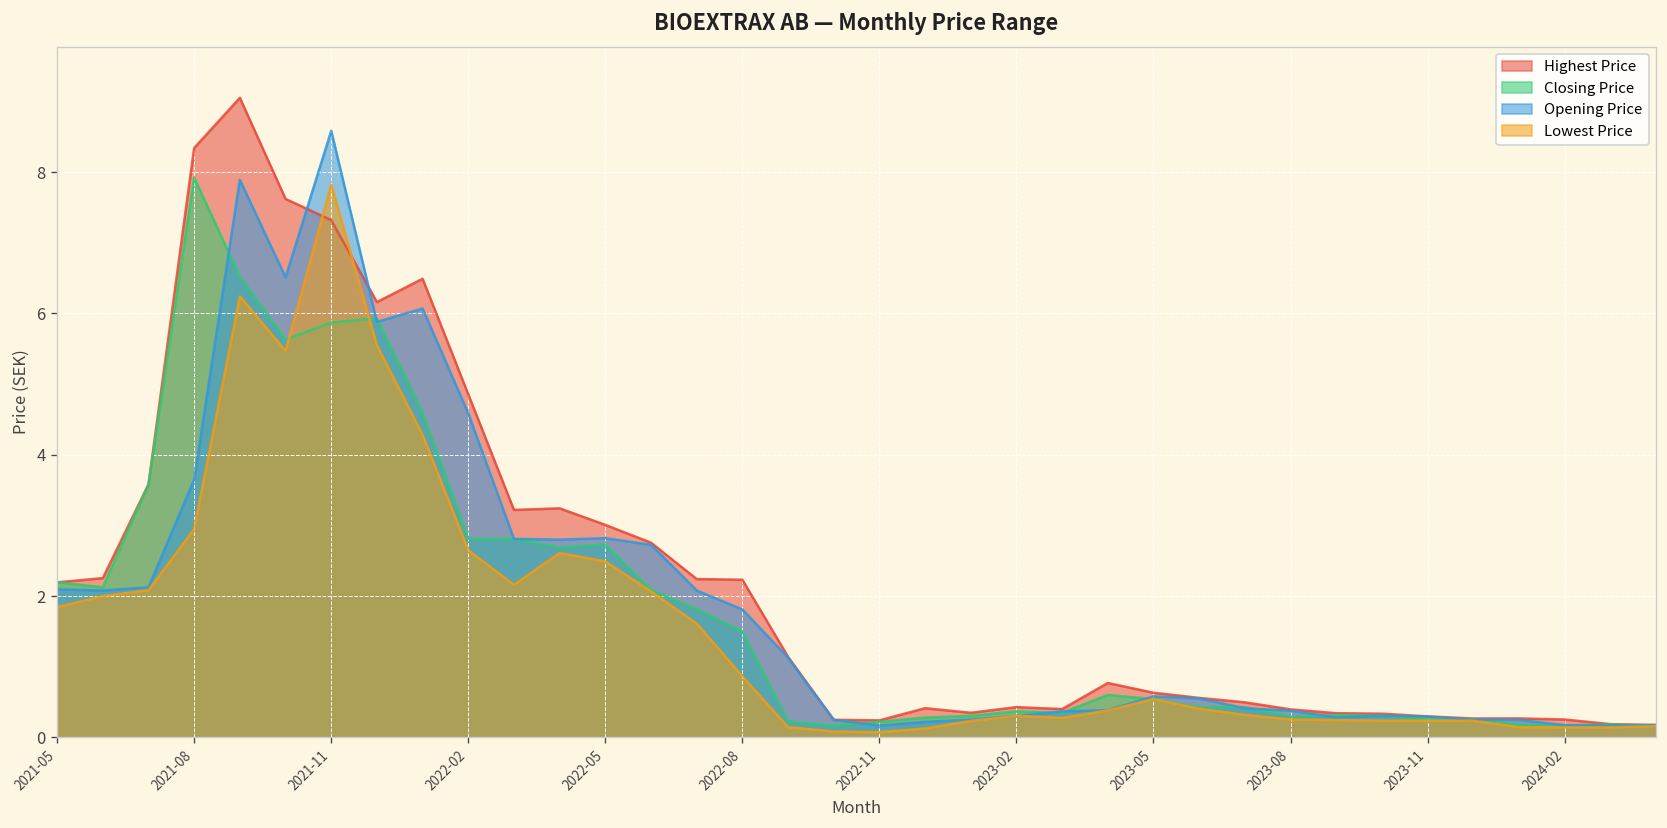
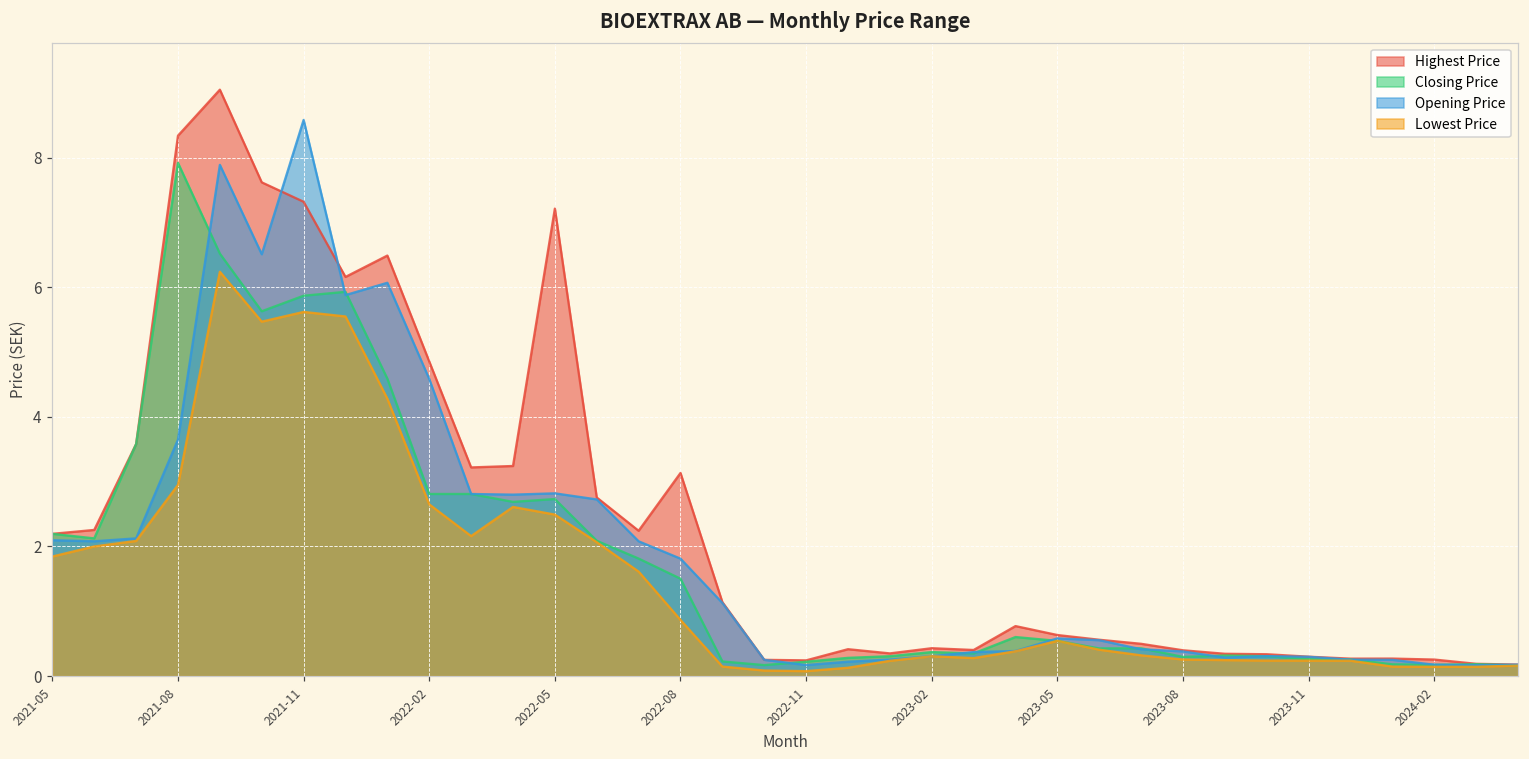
  {
    "Highest Price": {
      "2021-08": 8.3,
      "2021-11": 7.3,
      "2022-02": 4.9,
-     "2022-05": 3.0,
-     "2022-08": 2.2,
+     "2022-05": 7.2,
+     "2022-08": 3.1,
      "2023-02": 0.4,
      "2023-05": 0.6,
      "2024-02": 0.3
    },
    "Closing Price": {
      "2021-08": 7.9,
      "2021-11": 5.9,
      "2022-02": 2.8,
      "2022-05": 2.7,
      "2022-08": 1.5,
      "2023-02": 0.4
    },
    "Opening Price": {
      "2021-05": 2.1,
      "2021-08": 3.7,
      "2021-11": 8.6,
      "2022-02": 4.6,
      "2022-05": 2.8,
      "2022-08": 1.8,
      "2022-11": 0.2
    },
    "Lowest Price": {
      "2021-05": 1.8,
      "2021-08": 3.0,
-     "2021-11": 7.8,
+     "2021-11": 5.6,
      "2022-02": 2.7,
      "2022-05": 2.5,
      "2022-08": 0.9,
      "2022-11": 0.1
    }
  }
